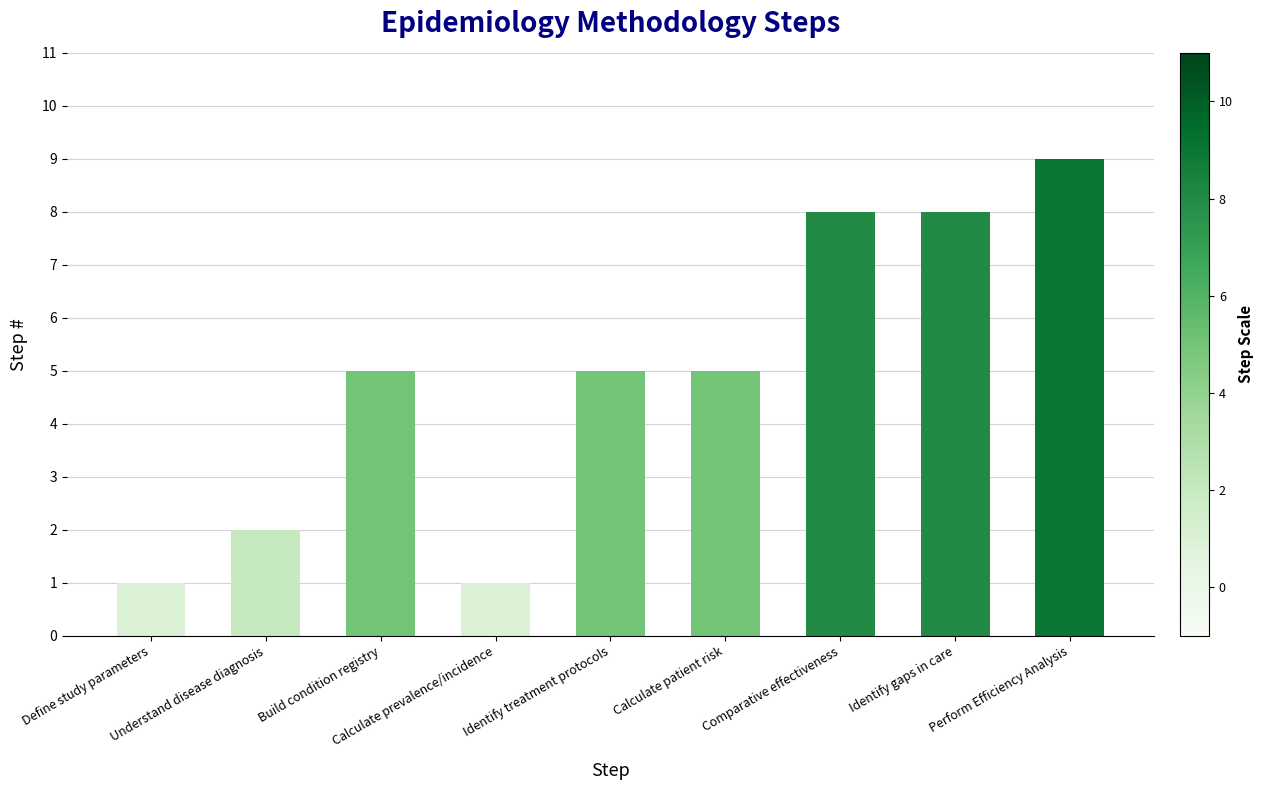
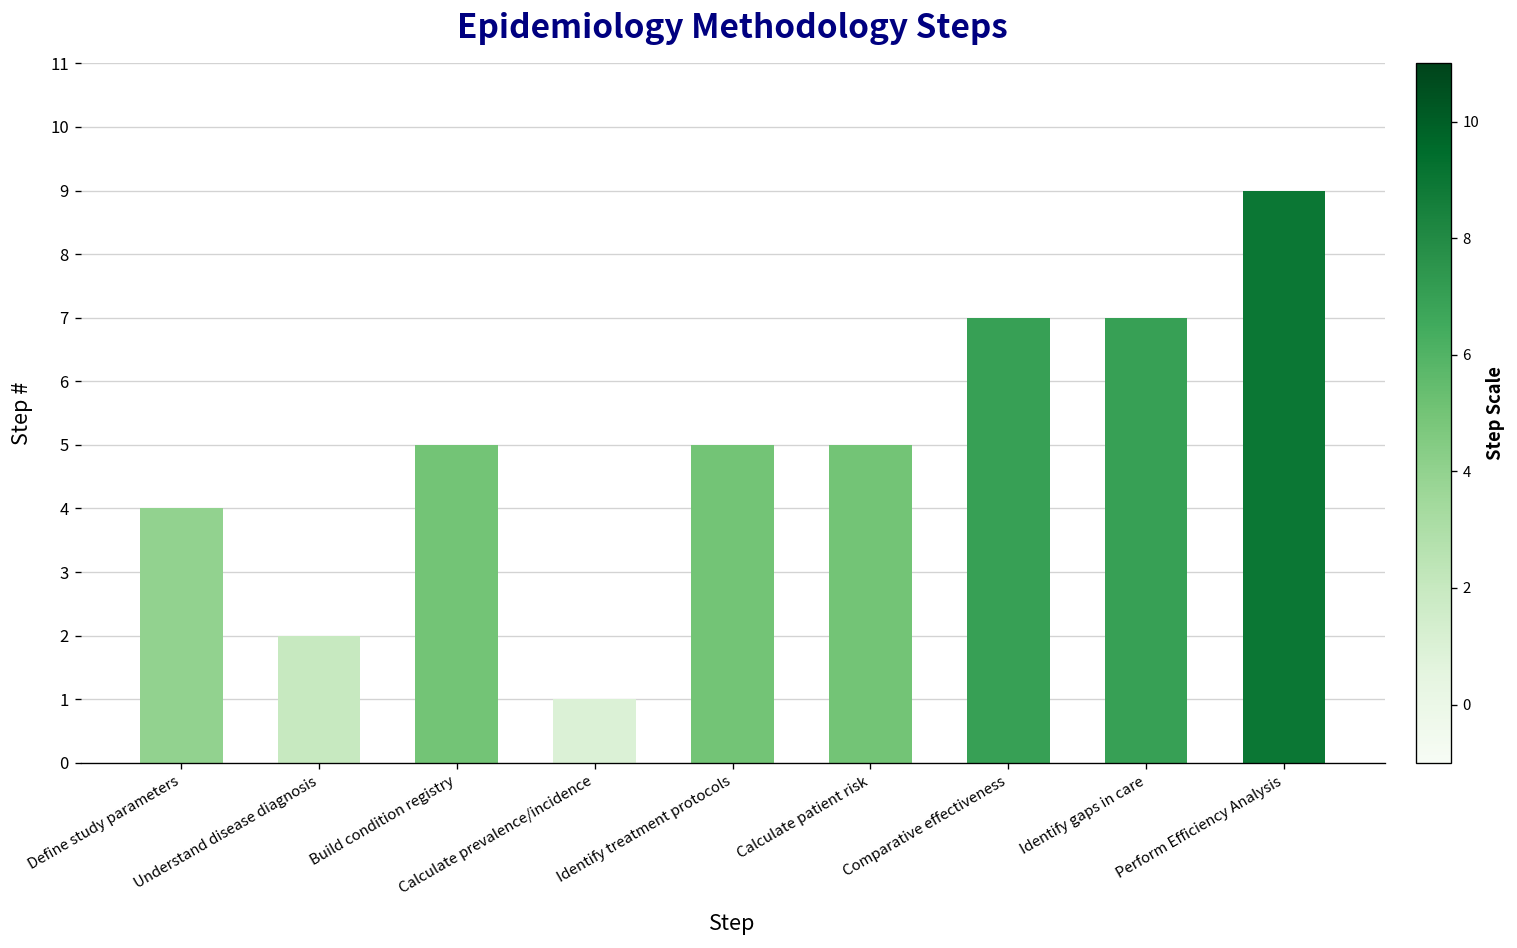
  {
-   "Define study parameters": 1,
+   "Define study parameters": 4,
    "Understand disease diagnosis": 2,
    "Build condition registry": 5,
    "Calculate prevalence/incidence": 1,
    "Identify treatment protocols": 5,
    "Calculate patient risk": 5,
-   "Comparative effectiveness": 8,
-   "Identify gaps in care": 8,
+   "Comparative effectiveness": 7,
+   "Identify gaps in care": 7,
    "Perform Efficiency Analysis": 9
  }
